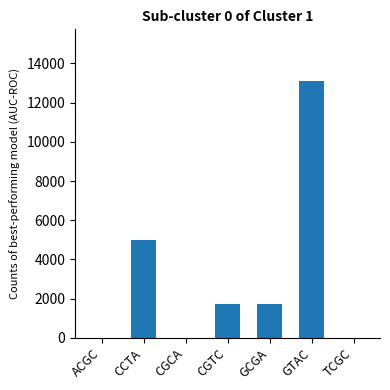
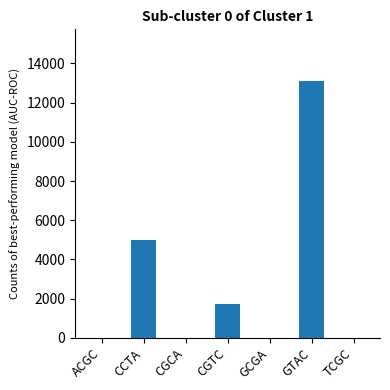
  {
    "ACGC": 0,
    "CCTA": 5000,
    "CGCA": 0,
    "CGTC": 1700,
-   "GCGA": 1700,
+   "GCGA": 0,
    "GTAC": 13100,
    "TCGC": 0
  }
